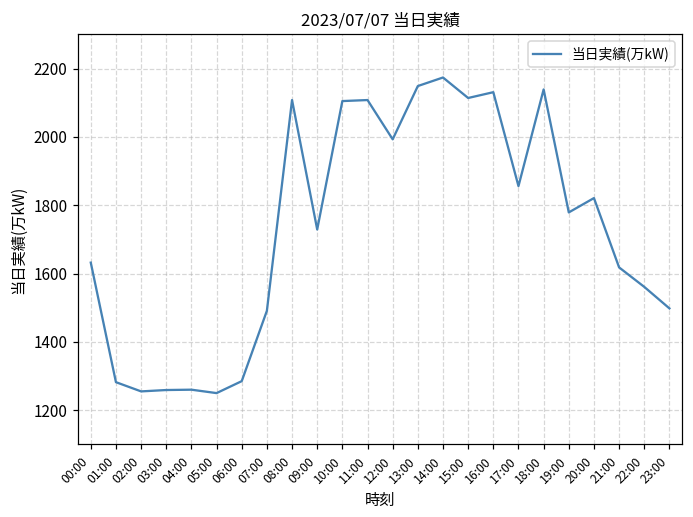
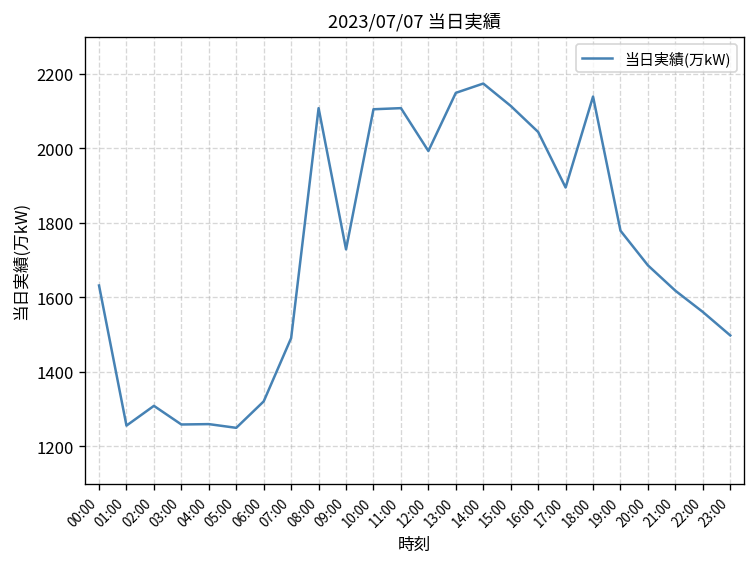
  {
    "00:00": 1630,
-   "01:00": 1280,
-   "02:00": 1260,
+   "01:00": 1260,
+   "02:00": 1310,
    "03:00": 1260,
    "04:00": 1260,
    "05:00": 1250,
-   "06:00": 1290,
+   "06:00": 1320,
    "07:00": 1490,
    "08:00": 2110,
    "09:00": 1730,
    "10:00": 2110,
    "11:00": 2110,
    "12:00": 1990,
    "13:00": 2150,
    "14:00": 2170,
    "15:00": 2110,
-   "16:00": 2130,
-   "17:00": 1860,
+   "16:00": 2040,
+   "17:00": 1900,
    "18:00": 2140,
    "19:00": 1780,
-   "20:00": 1820,
+   "20:00": 1690,
    "21:00": 1620,
    "22:00": 1560,
    "23:00": 1500
  }
